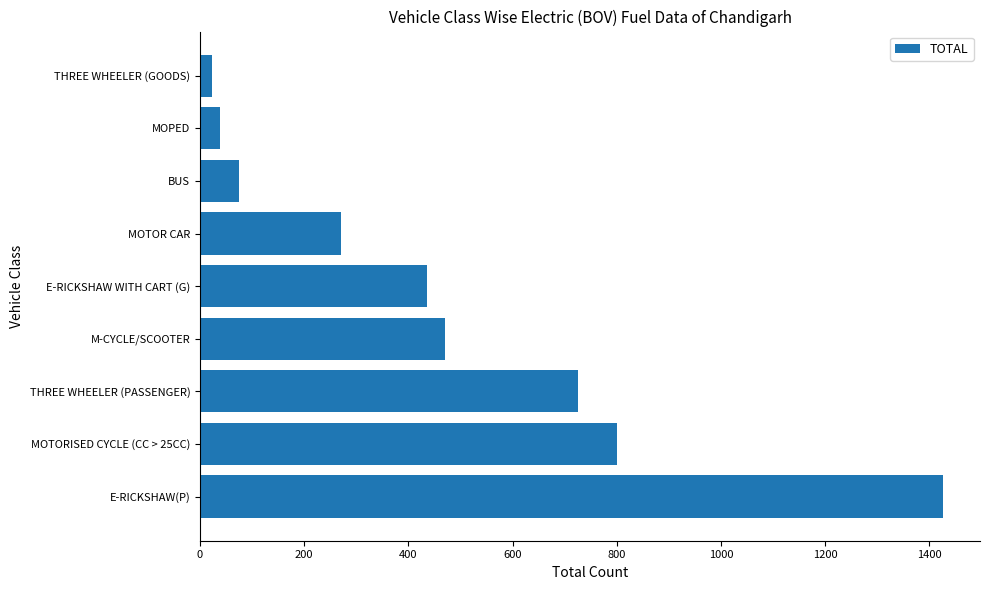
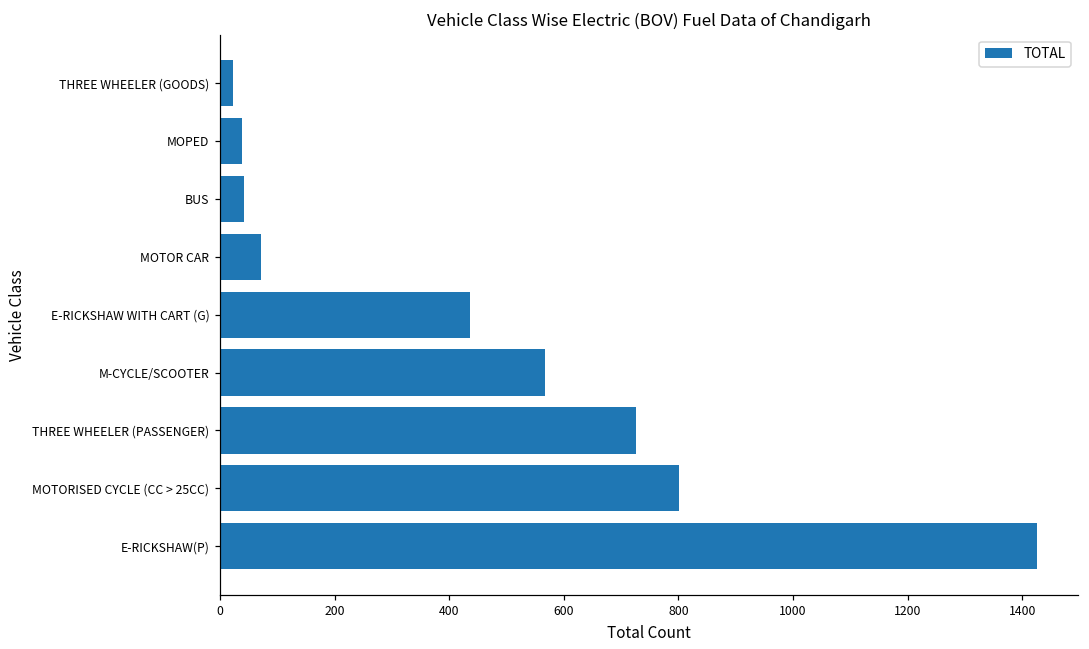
  {
    "THREE WHEELER (GOODS)": 20,
    "MOPED": 40,
-   "BUS": 80,
-   "MOTOR CAR": 270,
+   "BUS": 40,
+   "MOTOR CAR": 70,
    "E-RICKSHAW WITH CART (G)": 440,
-   "M-CYCLE/SCOOTER": 470,
+   "M-CYCLE/SCOOTER": 570,
    "THREE WHEELER (PASSENGER)": 730,
    "MOTORISED CYCLE (CC > 25CC)": 800,
    "E-RICKSHAW(P)": 1430
  }
